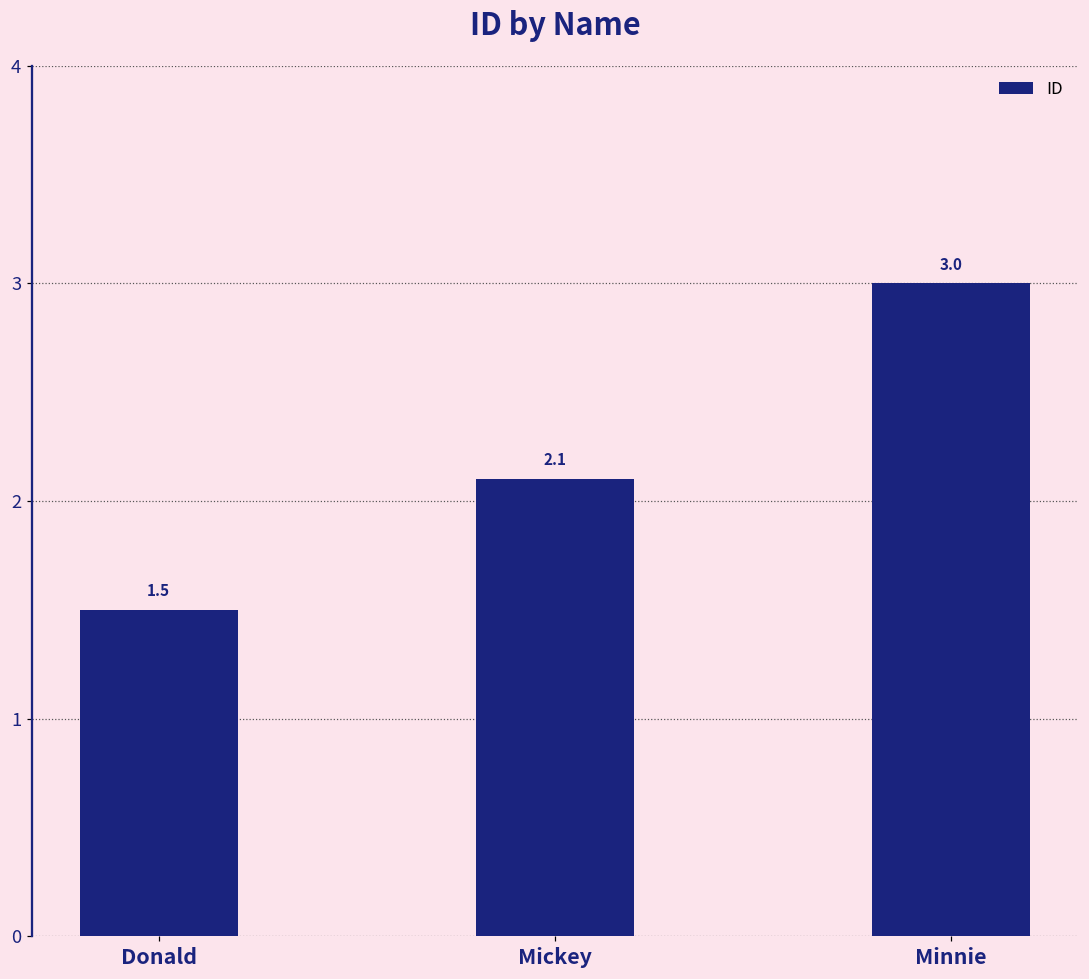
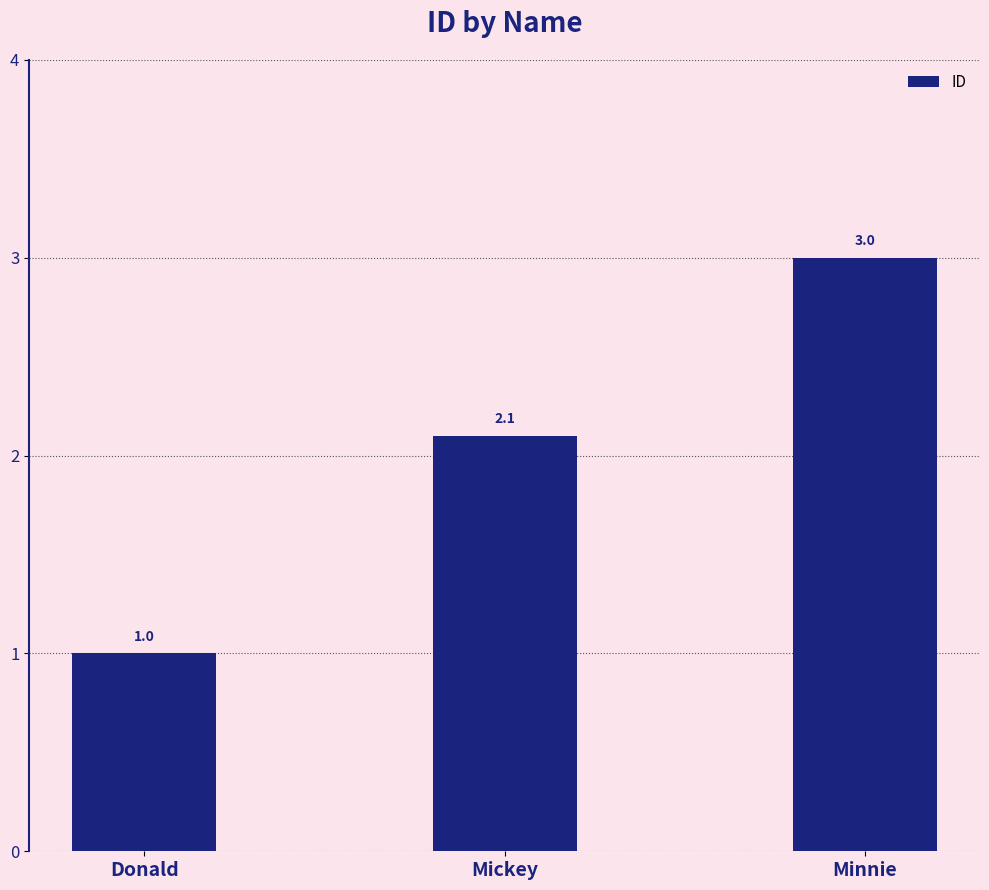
  {
-   "Donald": 1.5,
+   "Donald": 1.0,
    "Mickey": 2.1,
    "Minnie": 3.0
  }
